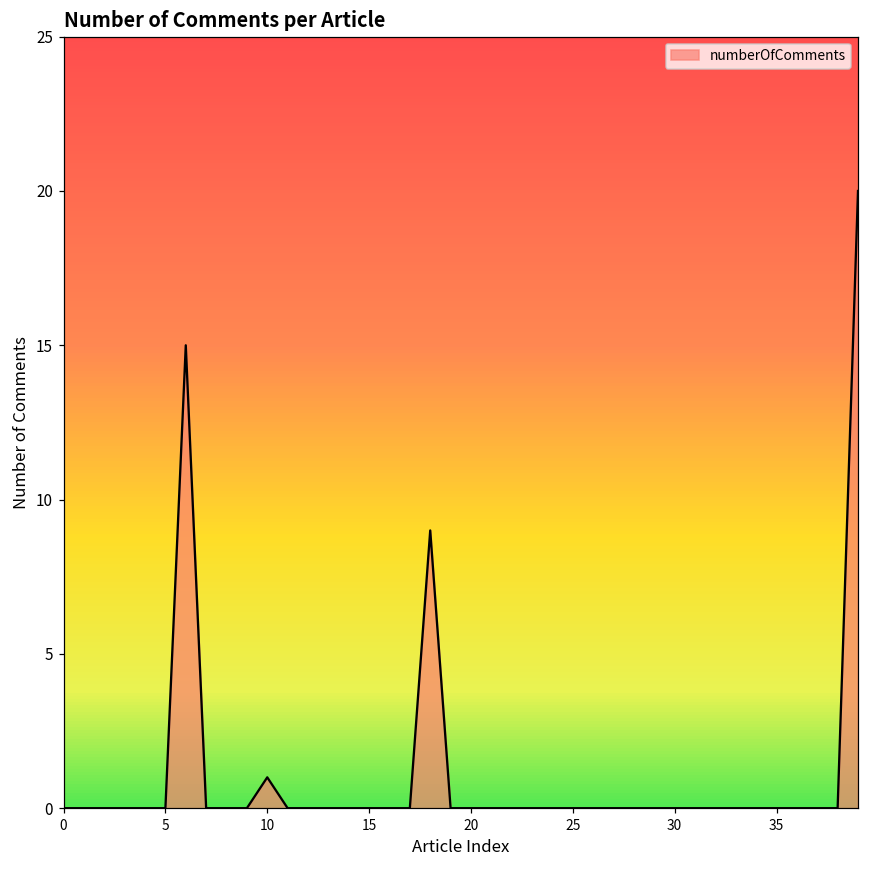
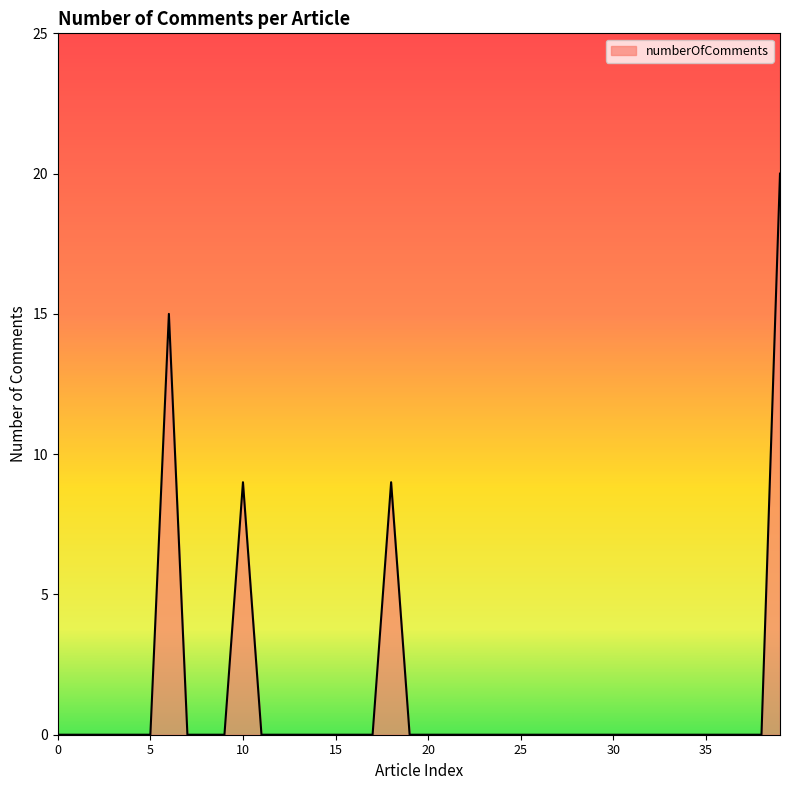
  {
    "0": 0,
    "5": 0,
-   "10": 1,
+   "10": 9,
    "15": 0,
    "20": 0,
    "25": 0,
    "30": 0,
    "35": 0
  }
